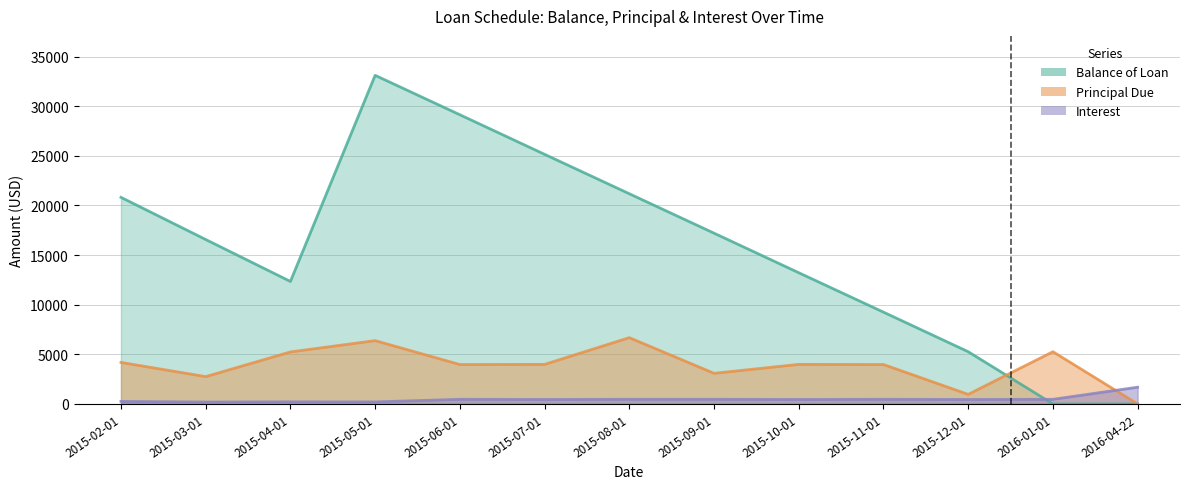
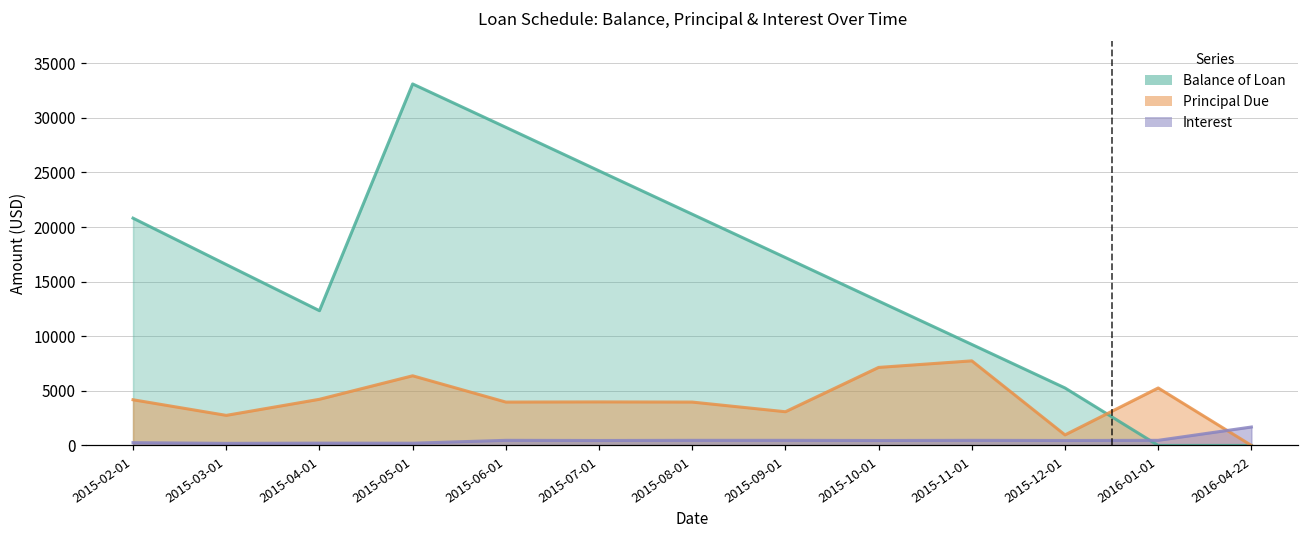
  {
    "Principal Due": {
      "2015-02-01": 4000,
      "2015-03-01": 3000,
-     "2015-04-01": 5000,
+     "2015-04-01": 4000,
      "2015-05-01": 6000,
      "2015-06-01": 4000,
      "2015-07-01": 4000,
-     "2015-08-01": 7000,
+     "2015-08-01": 4000,
      "2015-09-01": 3000,
-     "2015-10-01": 4000,
-     "2015-11-01": 4000,
+     "2015-10-01": 7000,
+     "2015-11-01": 8000,
      "2015-12-01": 1000,
      "2016-01-01": 5000
    }
  }
